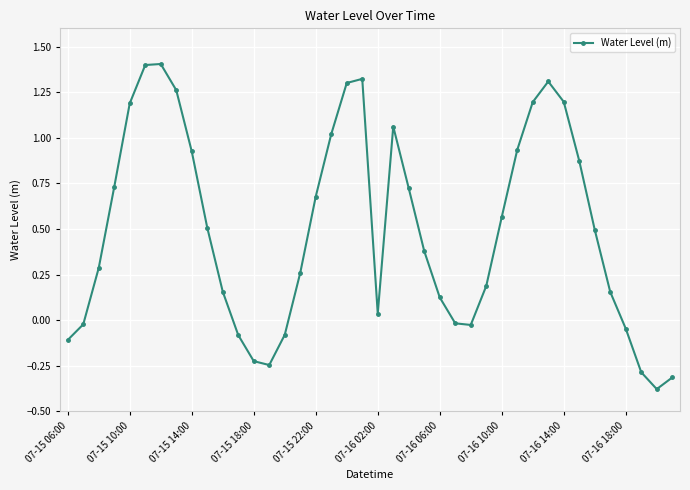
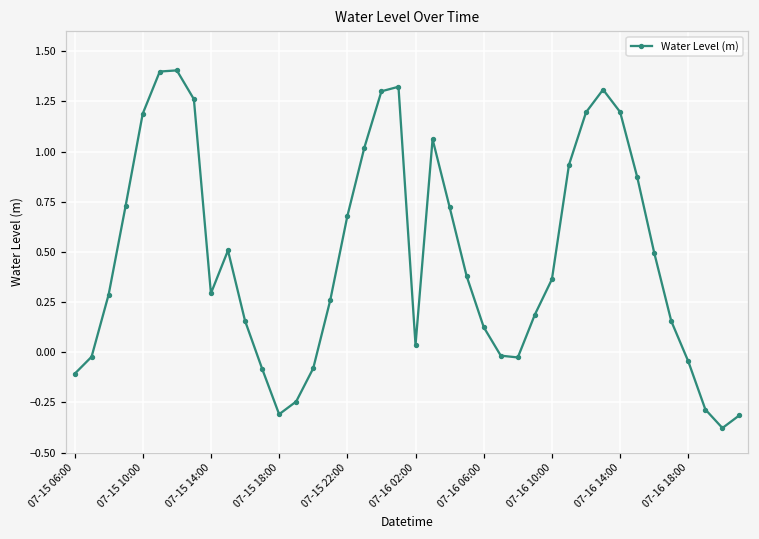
  {
    "07-15 06:00": -0.11,
    "07-15 10:00": 1.19,
-   "07-15 14:00": 0.93,
-   "07-15 18:00": -0.22,
+   "07-15 14:00": 0.29,
+   "07-15 18:00": -0.31,
    "07-15 22:00": 0.68,
    "07-16 02:00": 0.04,
    "07-16 06:00": 0.13,
-   "07-16 10:00": 0.57,
+   "07-16 10:00": 0.36,
    "07-16 14:00": 1.20,
    "07-16 18:00": -0.05
  }
